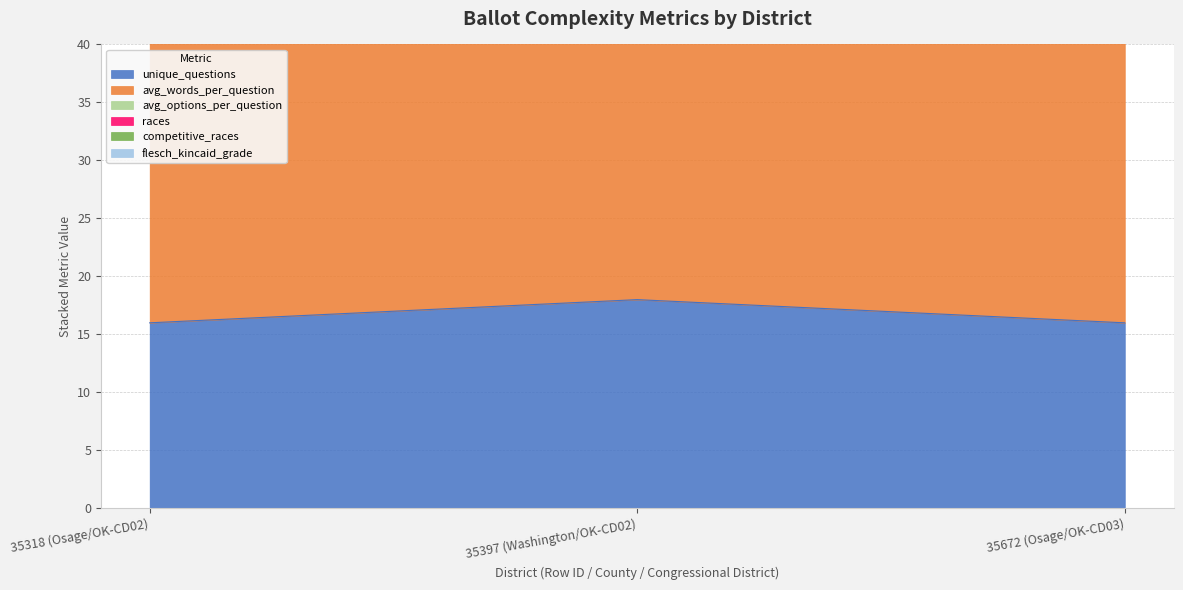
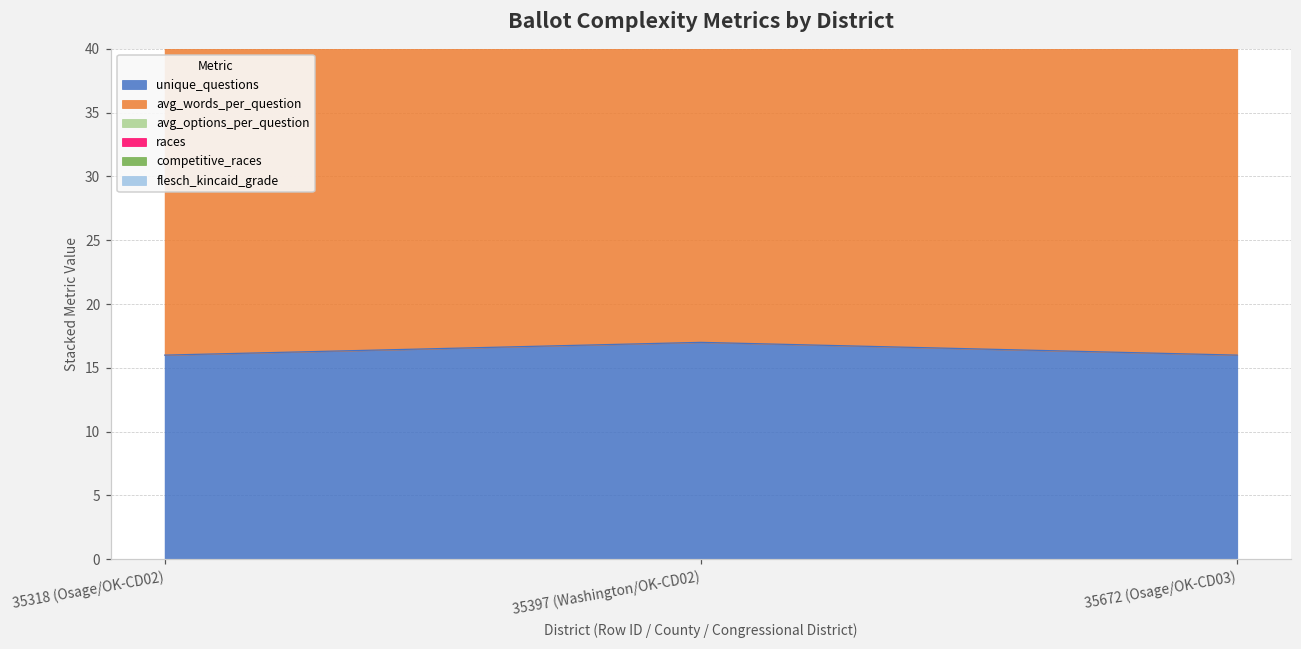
  {
    "unique_questions": {
      "35318 (Osage/OK-CD02)": 16,
-     "35397 (Washington/OK-CD02)": 18,
+     "35397 (Washington/OK-CD02)": 17,
      "35672 (Osage/OK-CD03)": 16
    }
  }
